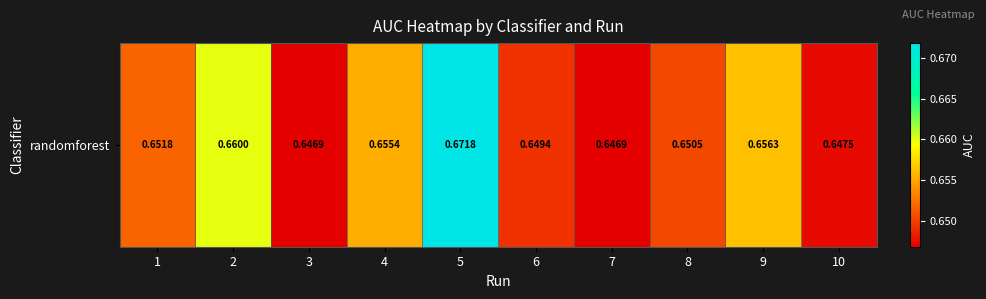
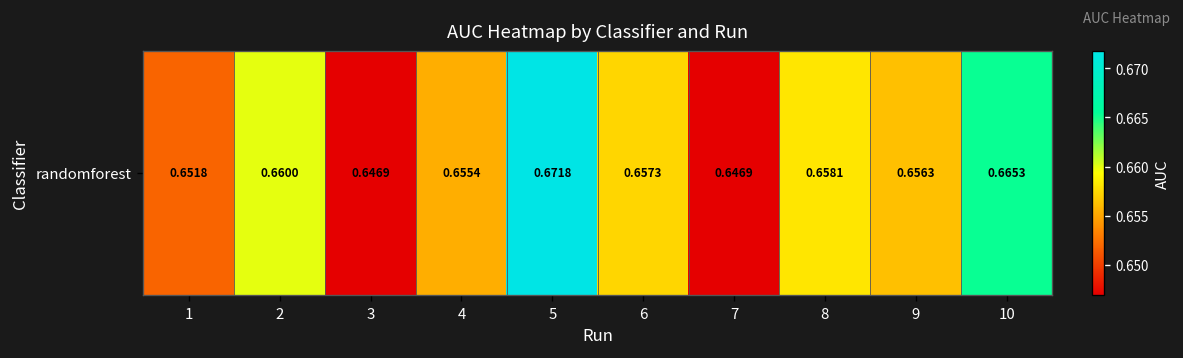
  {
    "randomforest": {
      "1": 0.6518,
      "2": 0.6600,
      "3": 0.6469,
      "4": 0.6554,
      "5": 0.6718,
-     "6": 0.6494,
+     "6": 0.6573,
      "7": 0.6469,
-     "8": 0.6505,
+     "8": 0.6581,
      "9": 0.6563,
-     "10": 0.6475
+     "10": 0.6653
    }
  }
